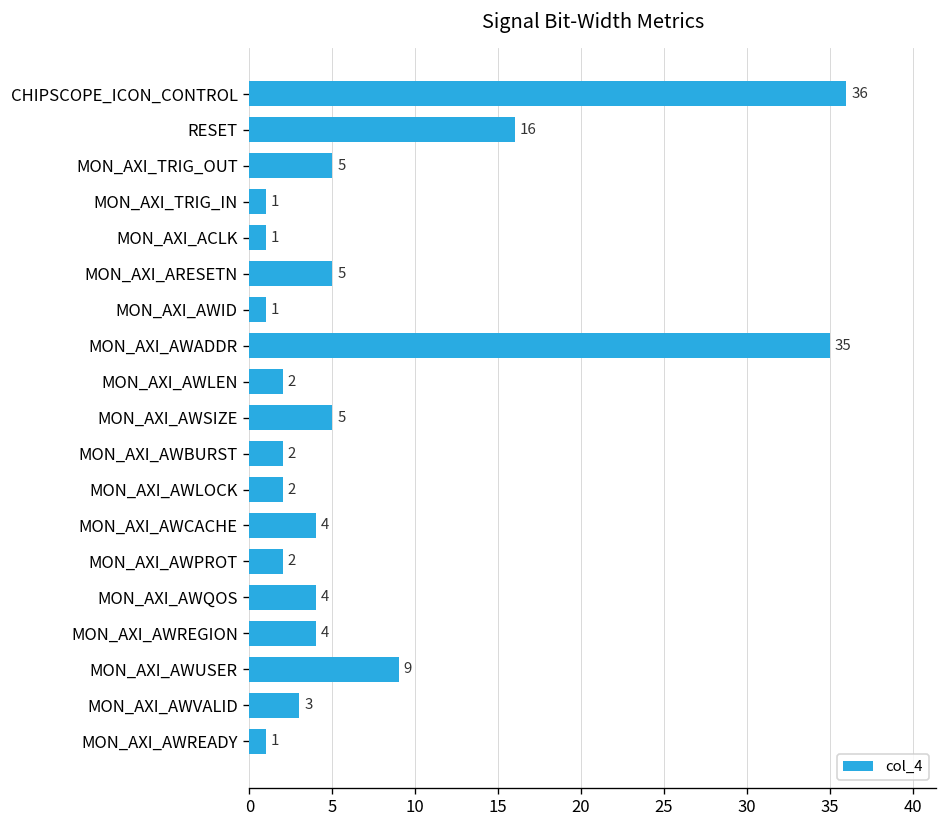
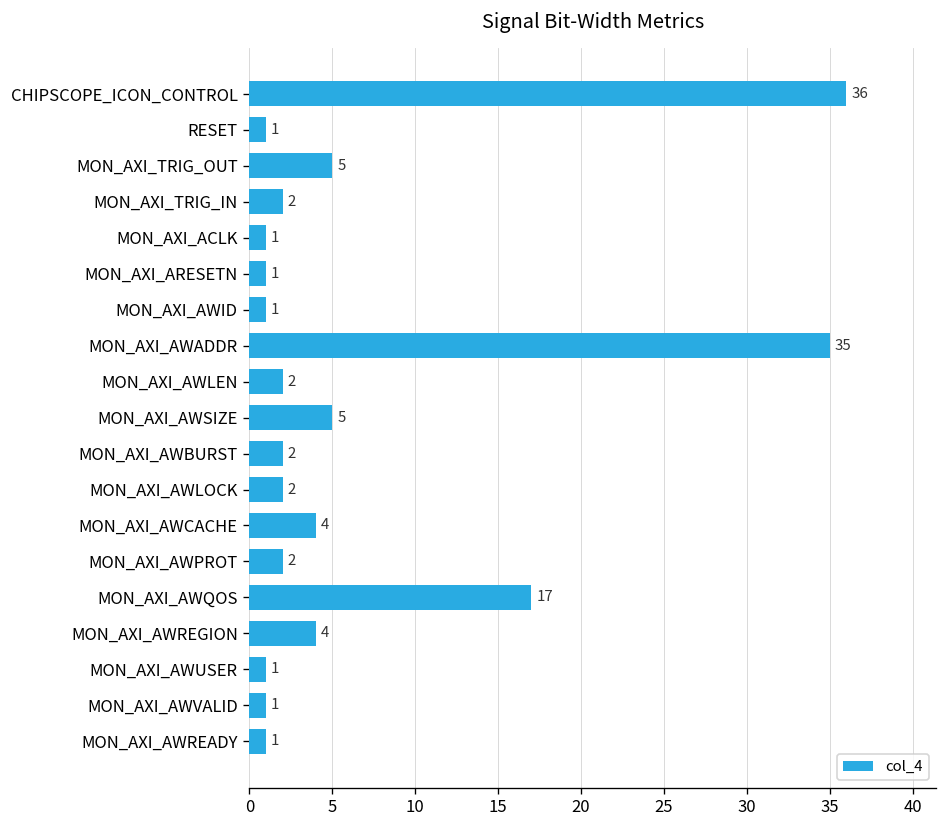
  {
    "CHIPSCOPE_ICON_CONTROL": 36,
-   "RESET": 16,
+   "RESET": 1,
    "MON_AXI_TRIG_OUT": 5,
-   "MON_AXI_TRIG_IN": 1,
+   "MON_AXI_TRIG_IN": 2,
    "MON_AXI_ACLK": 1,
-   "MON_AXI_ARESETN": 5,
+   "MON_AXI_ARESETN": 1,
    "MON_AXI_AWID": 1,
    "MON_AXI_AWADDR": 35,
    "MON_AXI_AWLEN": 2,
    "MON_AXI_AWSIZE": 5,
    "MON_AXI_AWBURST": 2,
    "MON_AXI_AWLOCK": 2,
    "MON_AXI_AWCACHE": 4,
    "MON_AXI_AWPROT": 2,
-   "MON_AXI_AWQOS": 4,
+   "MON_AXI_AWQOS": 17,
    "MON_AXI_AWREGION": 4,
-   "MON_AXI_AWUSER": 9,
-   "MON_AXI_AWVALID": 3,
+   "MON_AXI_AWUSER": 1,
+   "MON_AXI_AWVALID": 1,
    "MON_AXI_AWREADY": 1
  }
